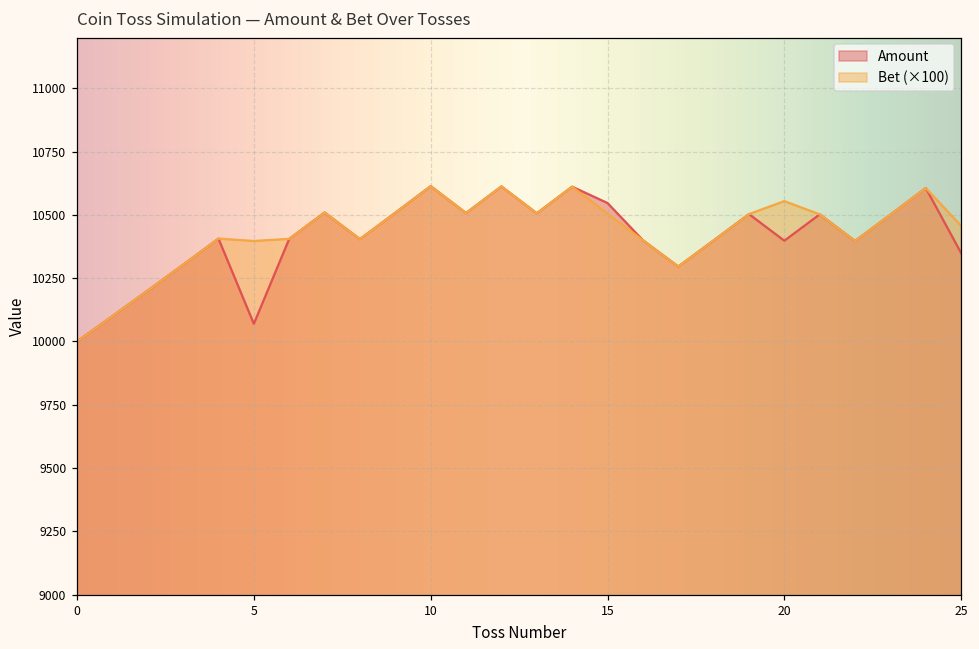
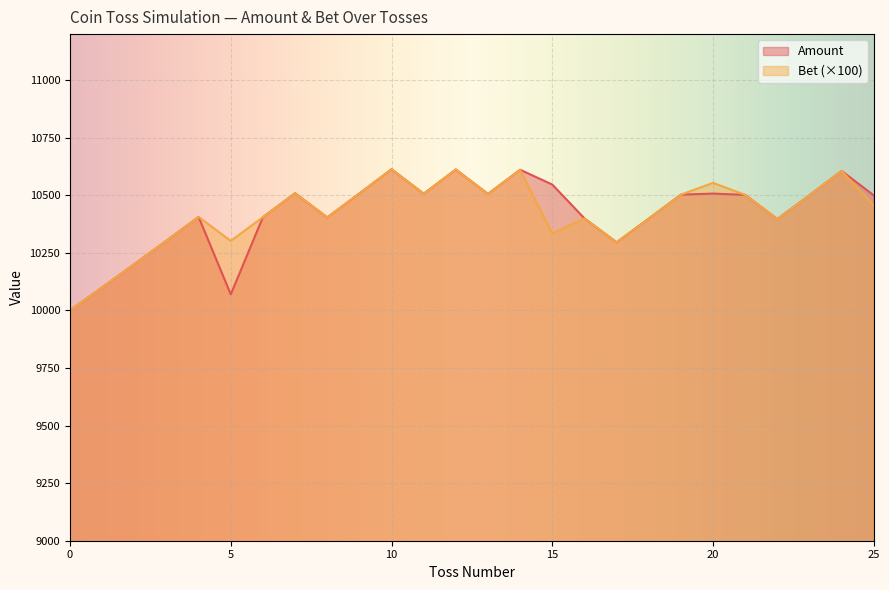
  {
    "Amount": {
      "5": 10070,
      "15": 10550,
-     "20": 10400,
-     "25": 10350
+     "20": 10510,
+     "25": 10500
    },
    "Bet (×100)": {
-     "5": 10400,
-     "15": 10500,
+     "5": 10300,
+     "15": 10330,
      "20": 10550,
      "25": 10460
    }
  }
